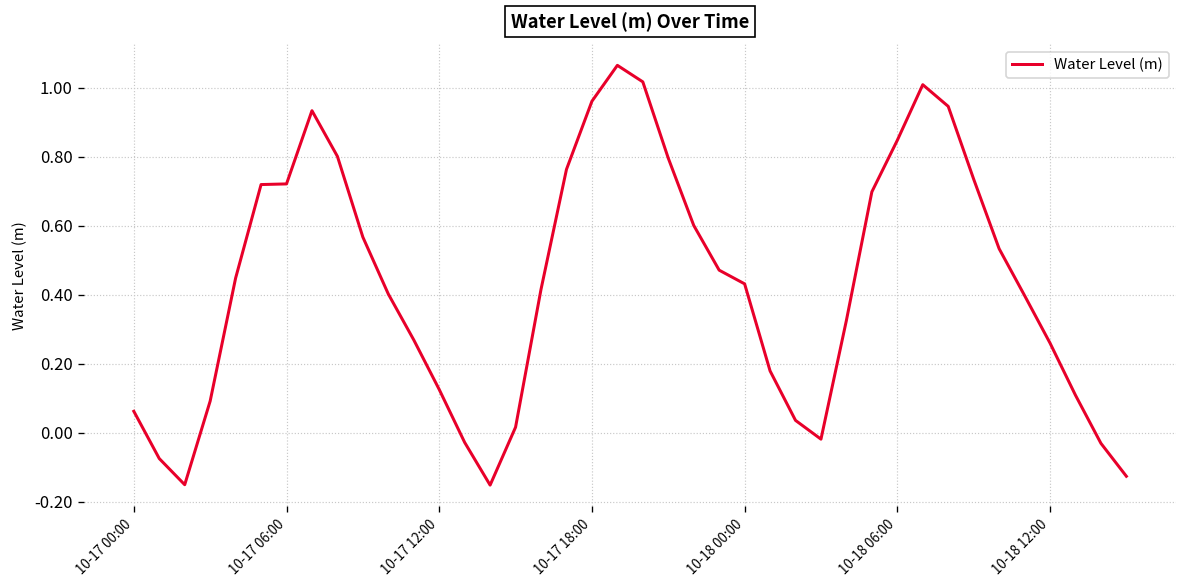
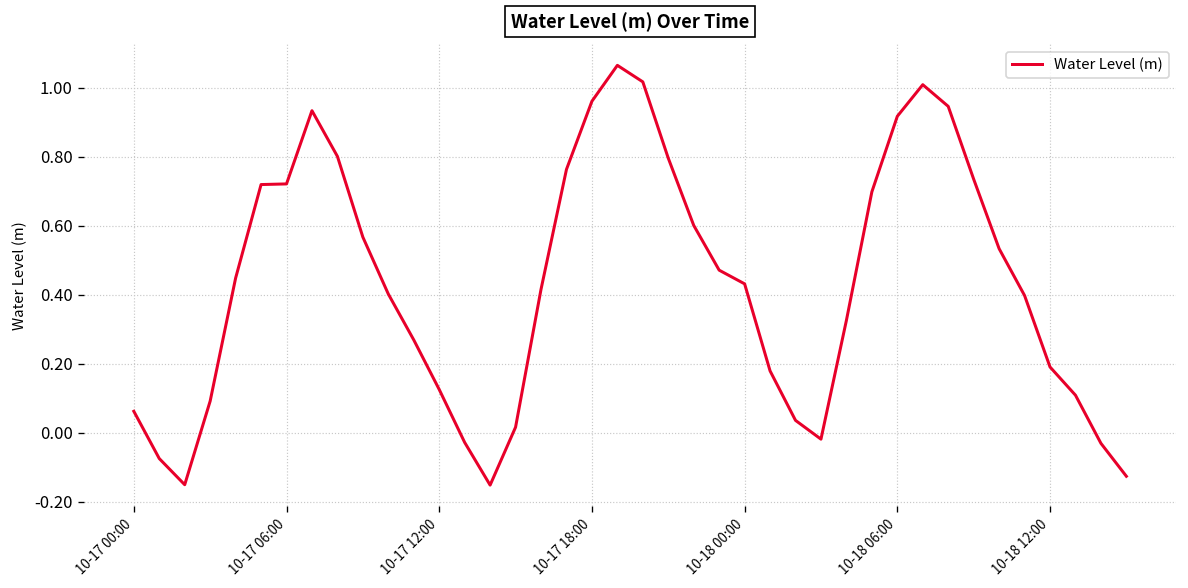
  {
    "10-17 00:00": 0.06,
    "10-17 06:00": 0.72,
    "10-17 12:00": 0.13,
    "10-17 18:00": 0.96,
    "10-18 00:00": 0.43,
-   "10-18 06:00": 0.85,
-   "10-18 12:00": 0.26
+   "10-18 06:00": 0.92,
+   "10-18 12:00": 0.19
  }
